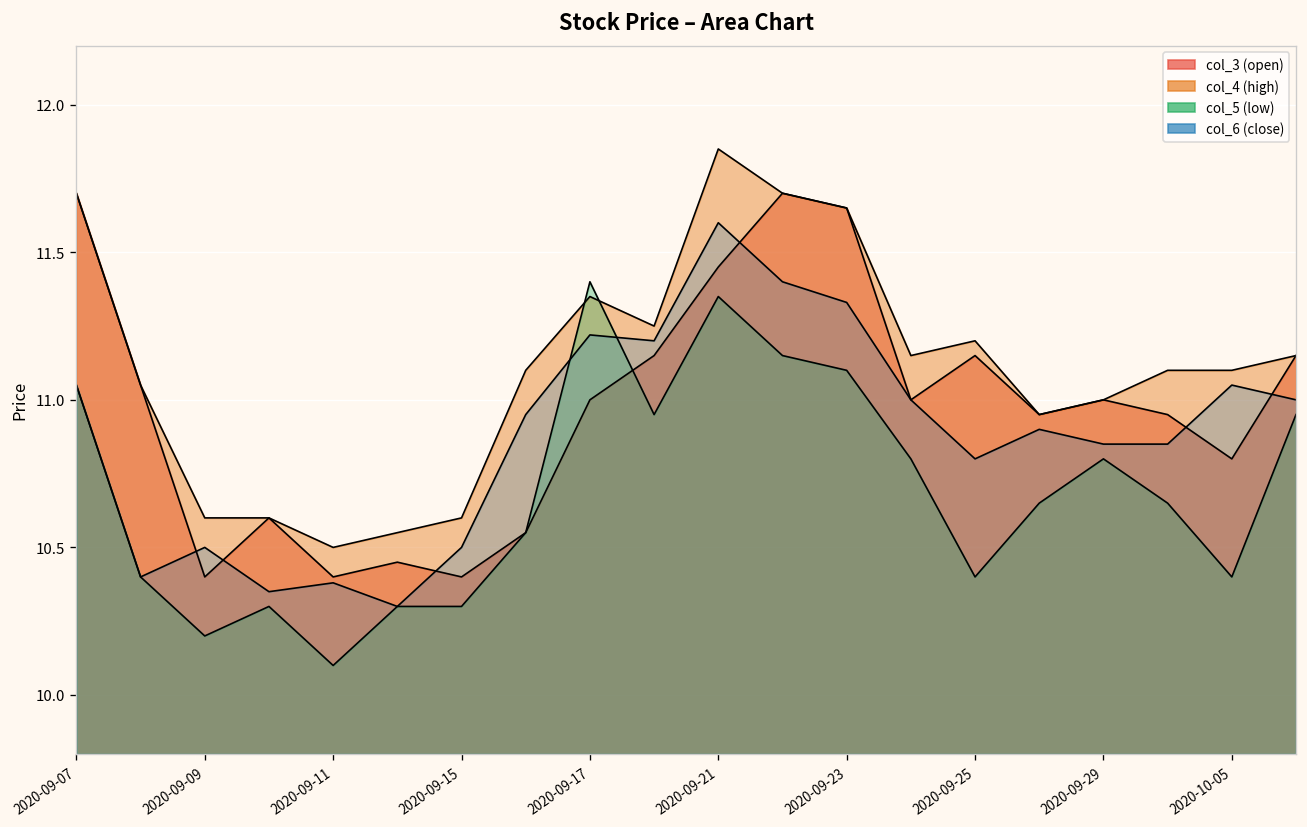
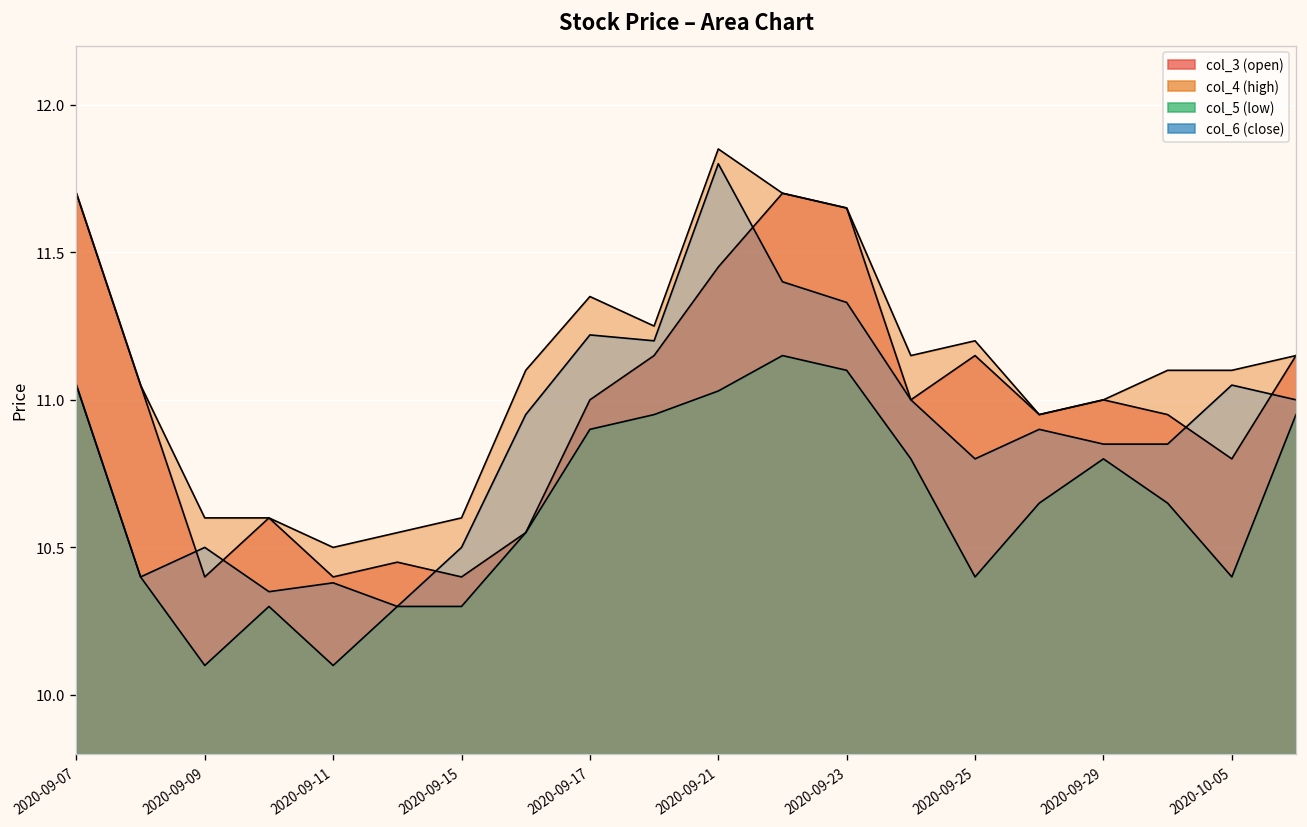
  {
    "col_5 (low)": {
-     "2020-09-09": 10.2,
+     "2020-09-09": 10.1,
      "2020-09-11": 10.10,
      "2020-09-15": 10.30,
-     "2020-09-17": 11.4,
-     "2020-09-21": 11.35,
+     "2020-09-17": 10.9,
+     "2020-09-21": 11.03,
      "2020-09-23": 11.10,
      "2020-09-25": 10.40,
      "2020-09-29": 10.80,
      "2020-10-05": 10.40
    },
    "col_6 (close)": {
      "2020-09-09": 10.5,
      "2020-09-11": 10.38,
      "2020-09-15": 10.5,
      "2020-09-17": 11.22,
-     "2020-09-21": 11.6,
+     "2020-09-21": 11.8,
      "2020-09-23": 11.33,
      "2020-09-25": 10.8,
      "2020-09-29": 10.85,
      "2020-10-05": 11.05
    }
  }
